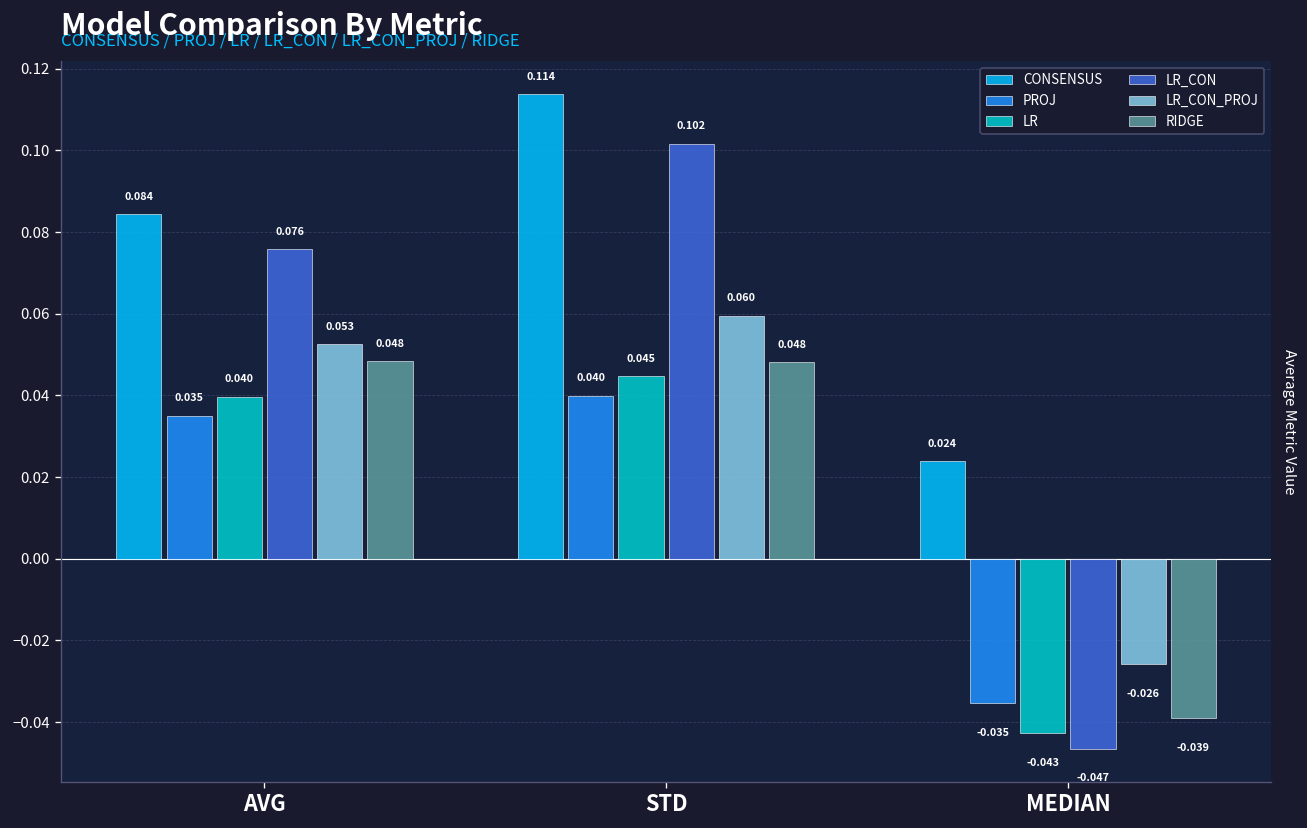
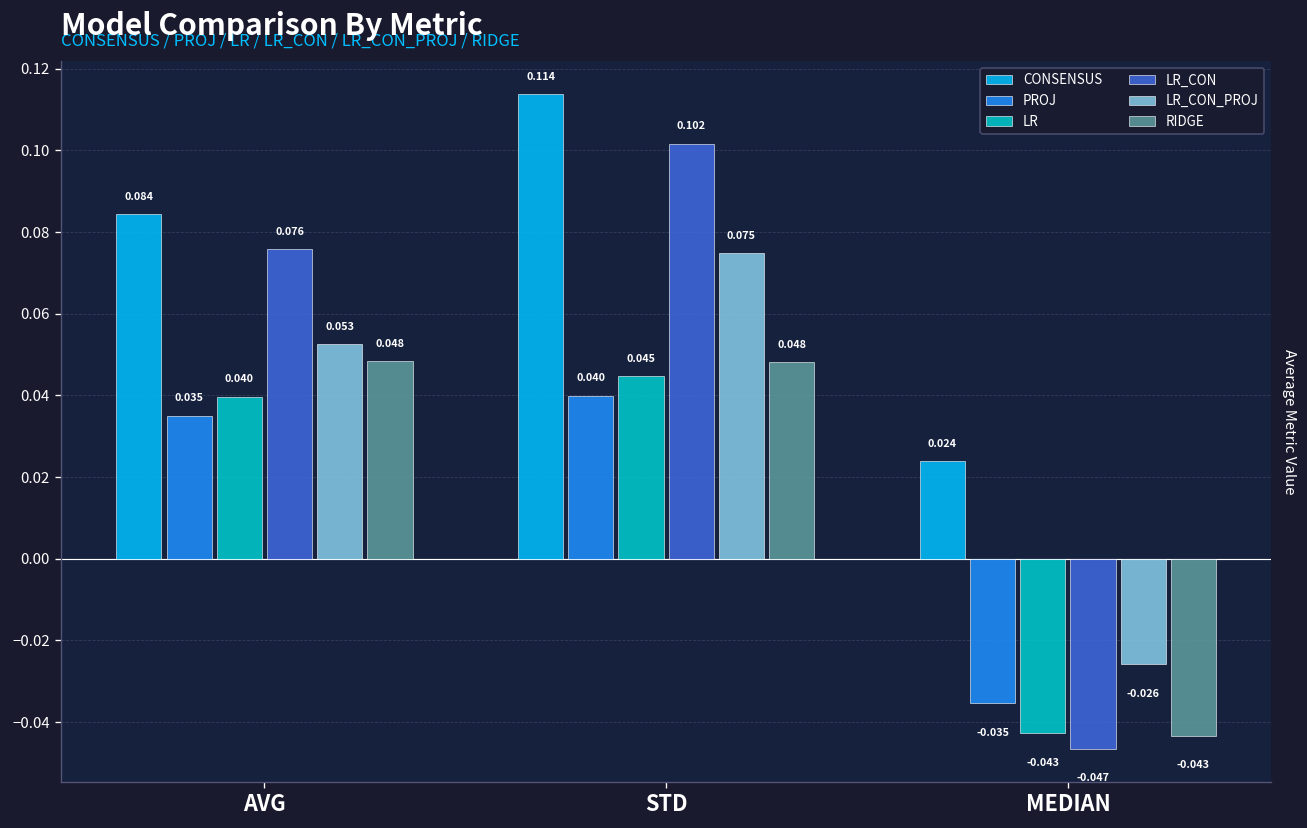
  {
    "LR_CON": {
      "AVG": 0.076,
      "STD": 0.102,
      "MEDIAN": -0.047
    },
    "LR_CON_PROJ": {
      "AVG": 0.053,
-     "STD": 0.060,
+     "STD": 0.075,
      "MEDIAN": -0.026
    },
    "RIDGE": {
      "AVG": 0.048,
      "STD": 0.048,
-     "MEDIAN": -0.039
+     "MEDIAN": -0.043
    }
  }
